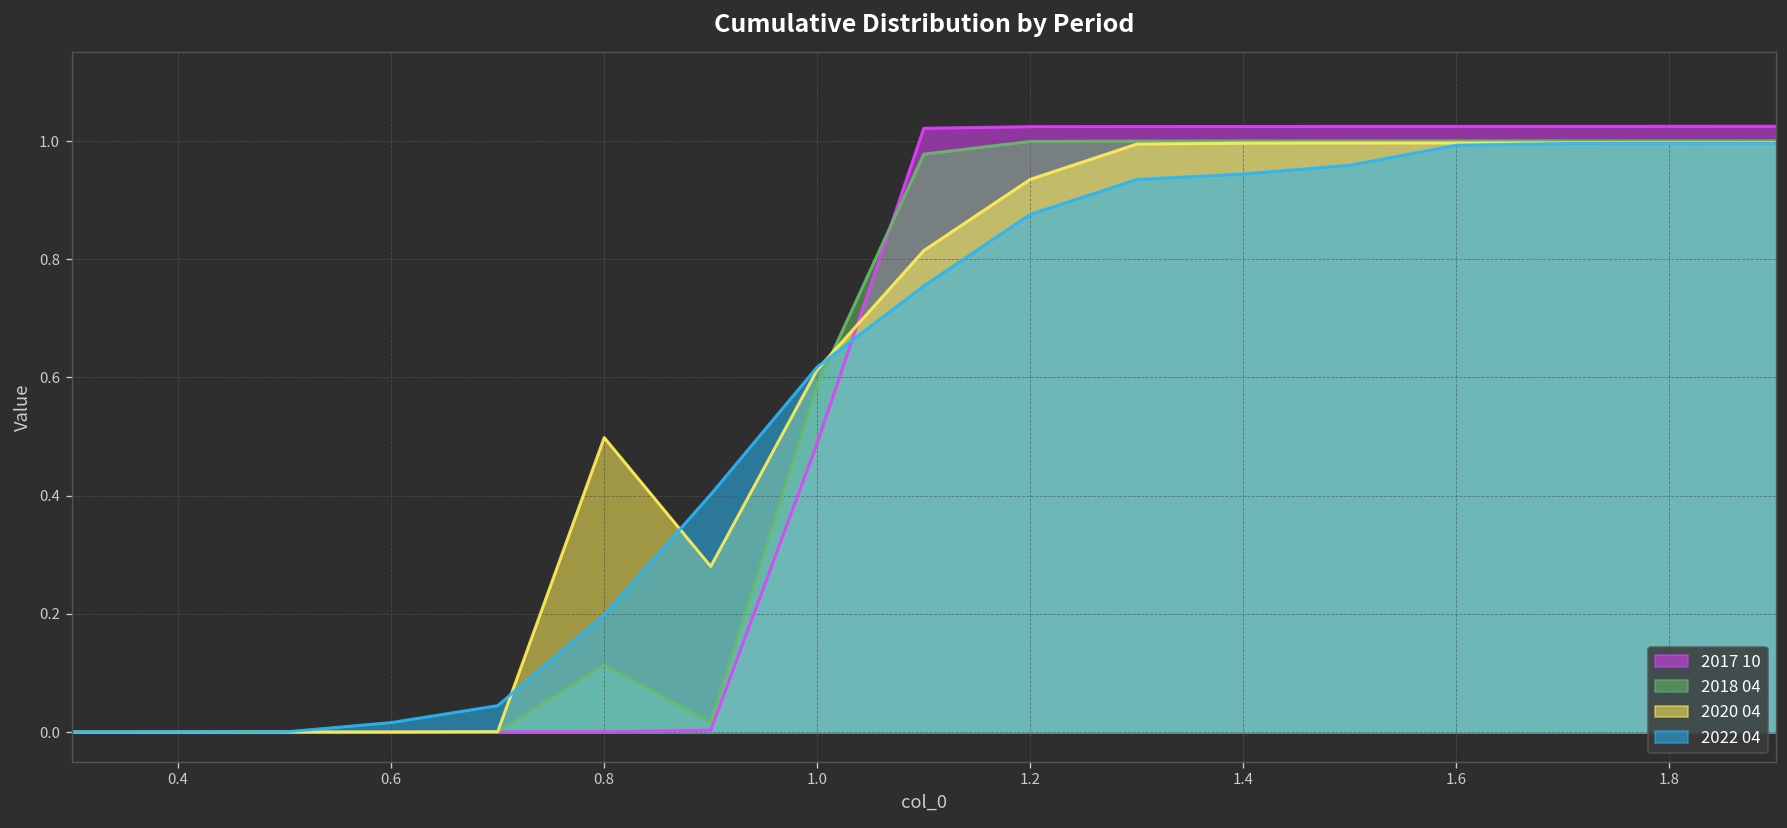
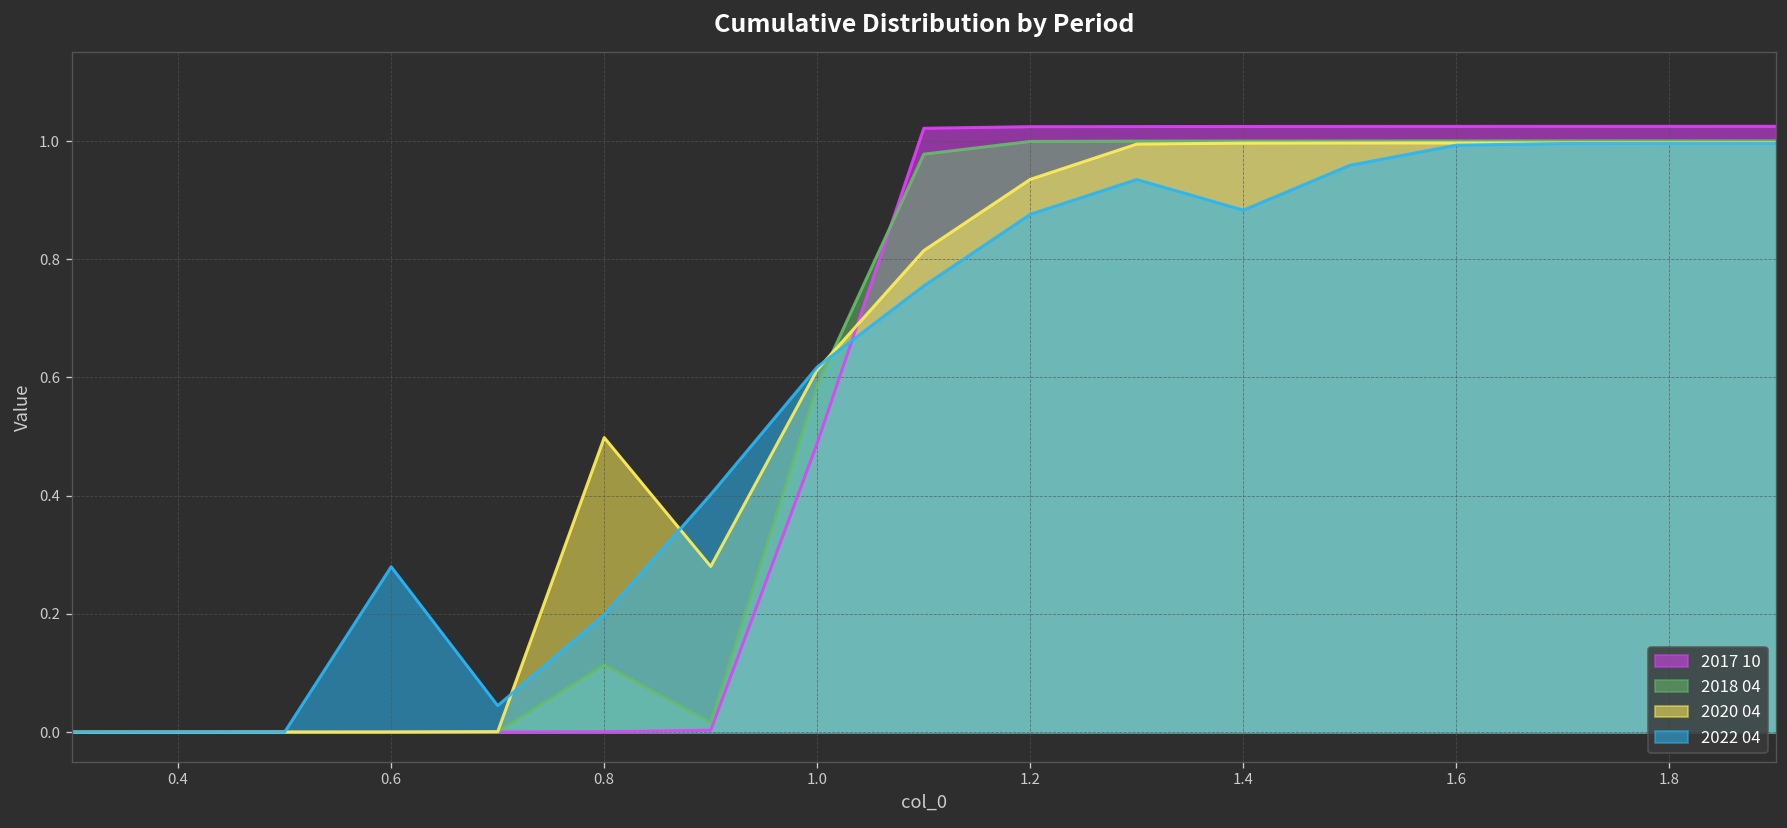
  {
    "2017 10": {
      "0.8": 0.00,
      "1.0": 0.49,
      "1.2": 1.02,
      "1.4": 1.02,
      "1.6": 1.02,
      "1.8": 1.02
    },
    "2018 04": {
      "0.8": 0.11,
      "1.0": 0.59,
      "1.2": 1.00
    },
    "2020 04": {
      "0.8": 0.50,
      "1.2": 0.94
    },
    "2022 04": {
-     "0.6": 0.02,
+     "0.6": 0.28,
      "0.8": 0.20,
      "1.2": 0.88,
-     "1.4": 0.94
+     "1.4": 0.88
    }
  }
